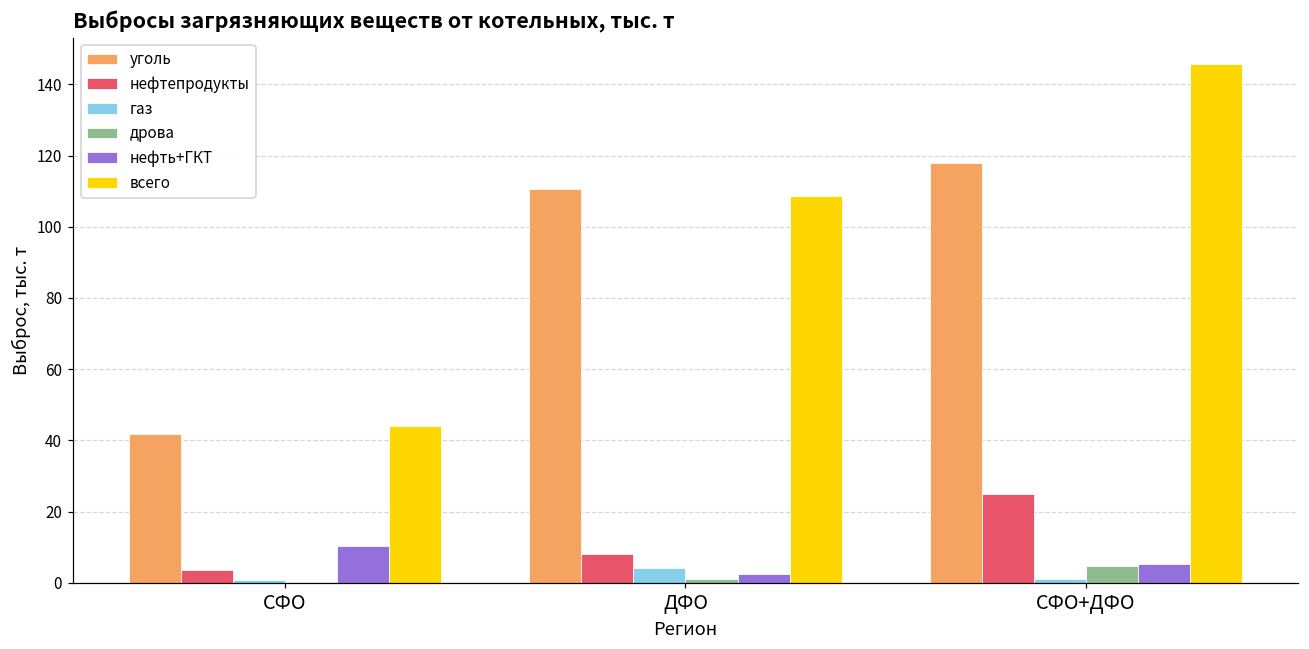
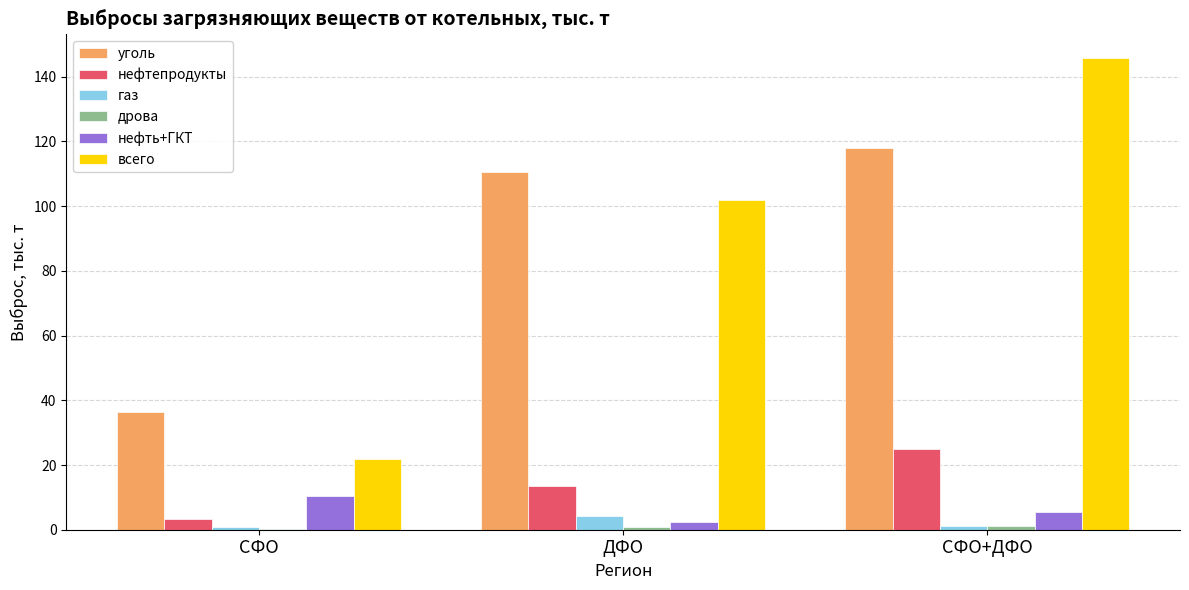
  {
    "уголь": {
-     "СФО": 42,
+     "СФО": 36,
      "ДФО": 111,
      "СФО+ДФО": 118
    },
    "нефтепродукты": {
      "СФО": 3,
-     "ДФО": 8,
+     "ДФО": 13,
      "СФО+ДФО": 25
    },
    "газ": {
      "ДФО": 4,
      "СФО+ДФО": 1
    },
    "дрова": {
      "ДФО": 1,
-     "СФО+ДФО": 5
+     "СФО+ДФО": 1
    },
    "нефть+ГКТ": {
      "СФО": 10,
      "ДФО": 2,
      "СФО+ДФО": 5
    },
    "всего": {
-     "СФО": 44,
-     "ДФО": 109,
+     "СФО": 22,
+     "ДФО": 102,
      "СФО+ДФО": 146
    }
  }
